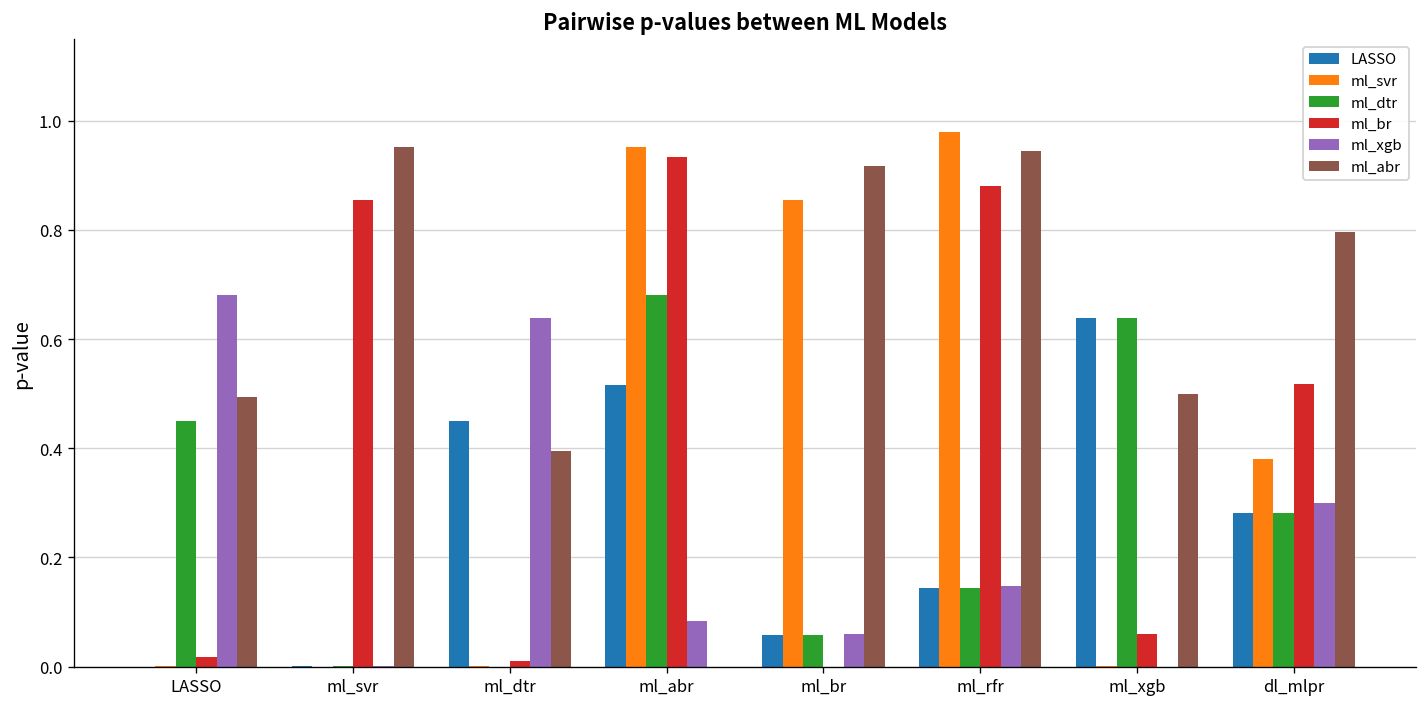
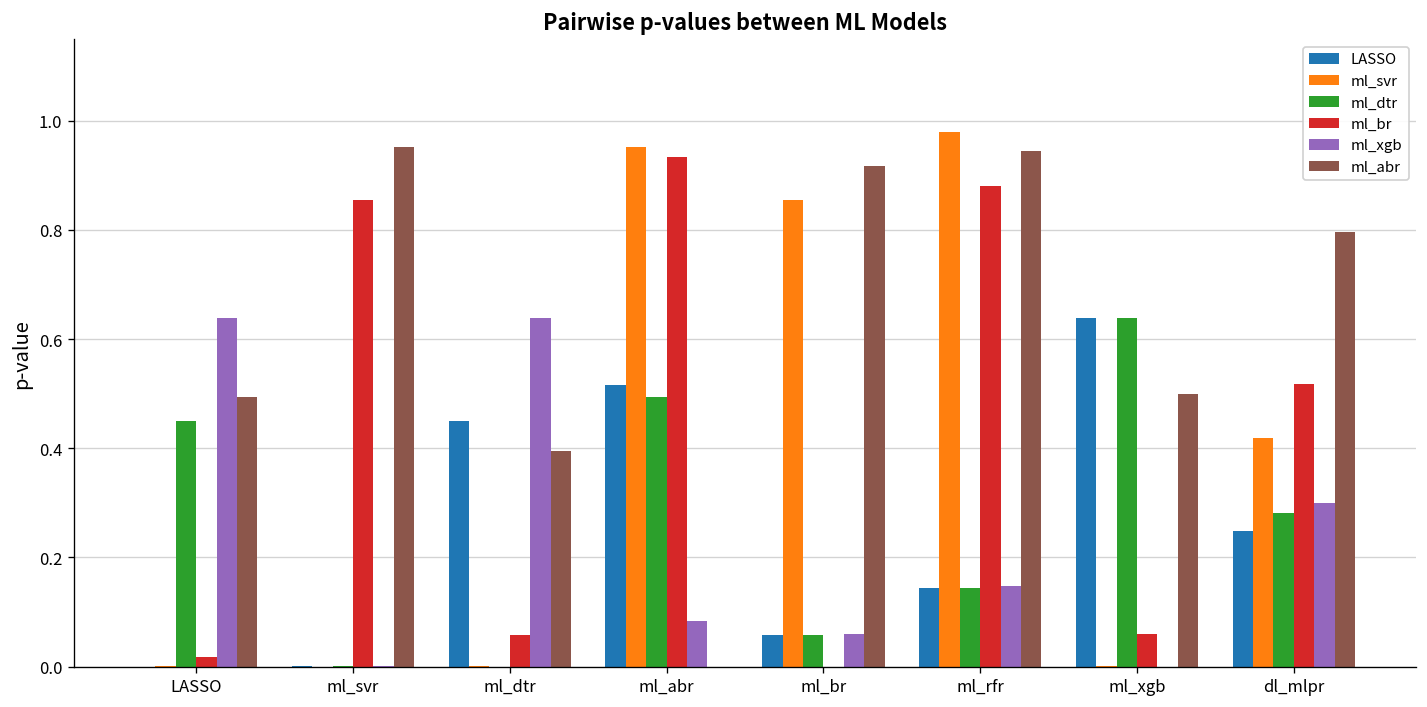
  {
    "LASSO": {
      "LASSO": 0.00,
      "ml_dtr": 0.45,
      "ml_abr": 0.52,
      "ml_br": 0.06,
      "ml_rfr": 0.14,
      "ml_xgb": 0.64,
-     "dl_mlpr": 0.28
+     "dl_mlpr": 0.25
    },
    "ml_svr": {
      "ml_svr": 0.00,
      "ml_abr": 0.95,
      "ml_br": 0.86,
      "ml_rfr": 0.98,
-     "dl_mlpr": 0.38
+     "dl_mlpr": 0.42
    },
    "ml_dtr": {
      "LASSO": 0.45,
      "ml_dtr": 0.00,
-     "ml_abr": 0.68,
+     "ml_abr": 0.49,
      "ml_br": 0.06,
      "ml_rfr": 0.14,
      "ml_xgb": 0.64,
      "dl_mlpr": 0.28
    },
    "ml_br": {
      "LASSO": 0.02,
      "ml_svr": 0.86,
-     "ml_dtr": 0.01,
+     "ml_dtr": 0.06,
      "ml_abr": 0.93,
      "ml_br": 0.00,
      "ml_rfr": 0.88,
      "ml_xgb": 0.06,
      "dl_mlpr": 0.52
    },
    "ml_xgb": {
-     "LASSO": 0.68,
+     "LASSO": 0.64,
      "ml_dtr": 0.64,
      "ml_abr": 0.08,
      "ml_br": 0.06,
      "ml_rfr": 0.15,
      "ml_xgb": 0.00,
      "dl_mlpr": 0.30
    },
    "ml_abr": {
      "LASSO": 0.49,
      "ml_svr": 0.95,
      "ml_dtr": 0.40,
      "ml_abr": 0.00,
      "ml_br": 0.92,
      "ml_rfr": 0.95,
      "ml_xgb": 0.50,
      "dl_mlpr": 0.80
    }
  }
